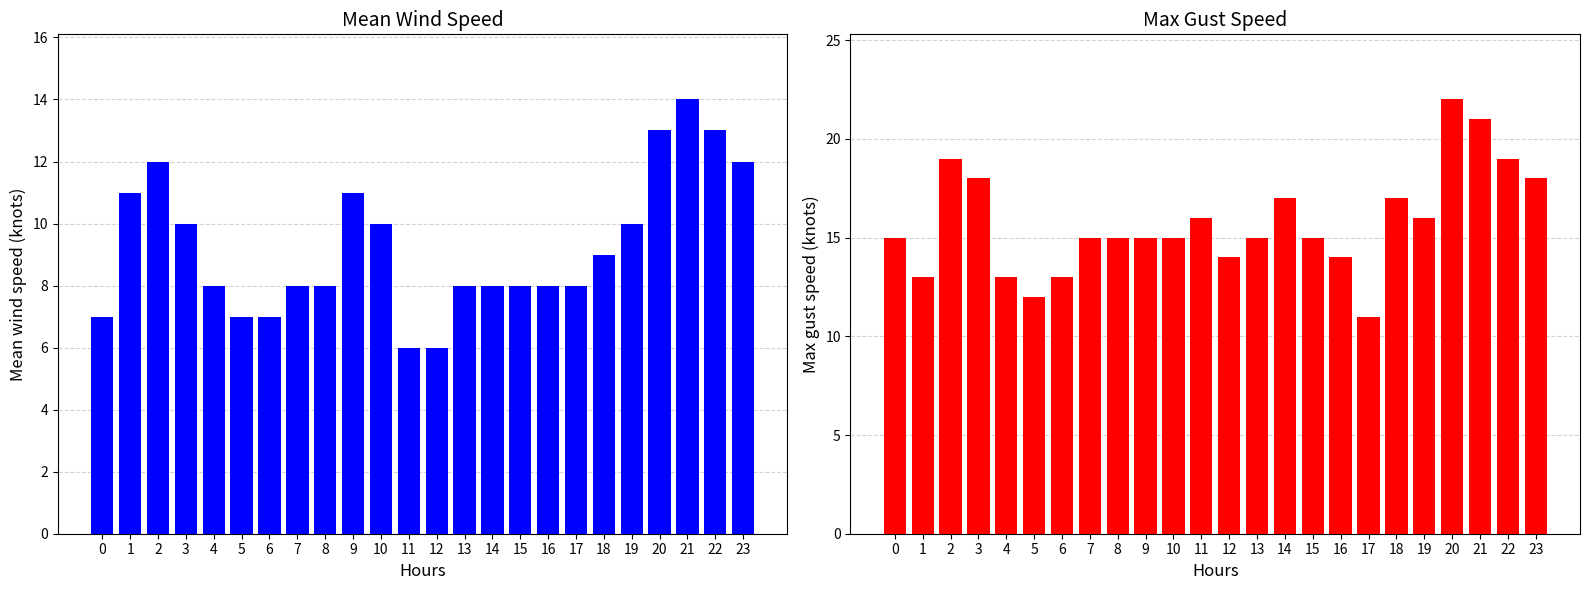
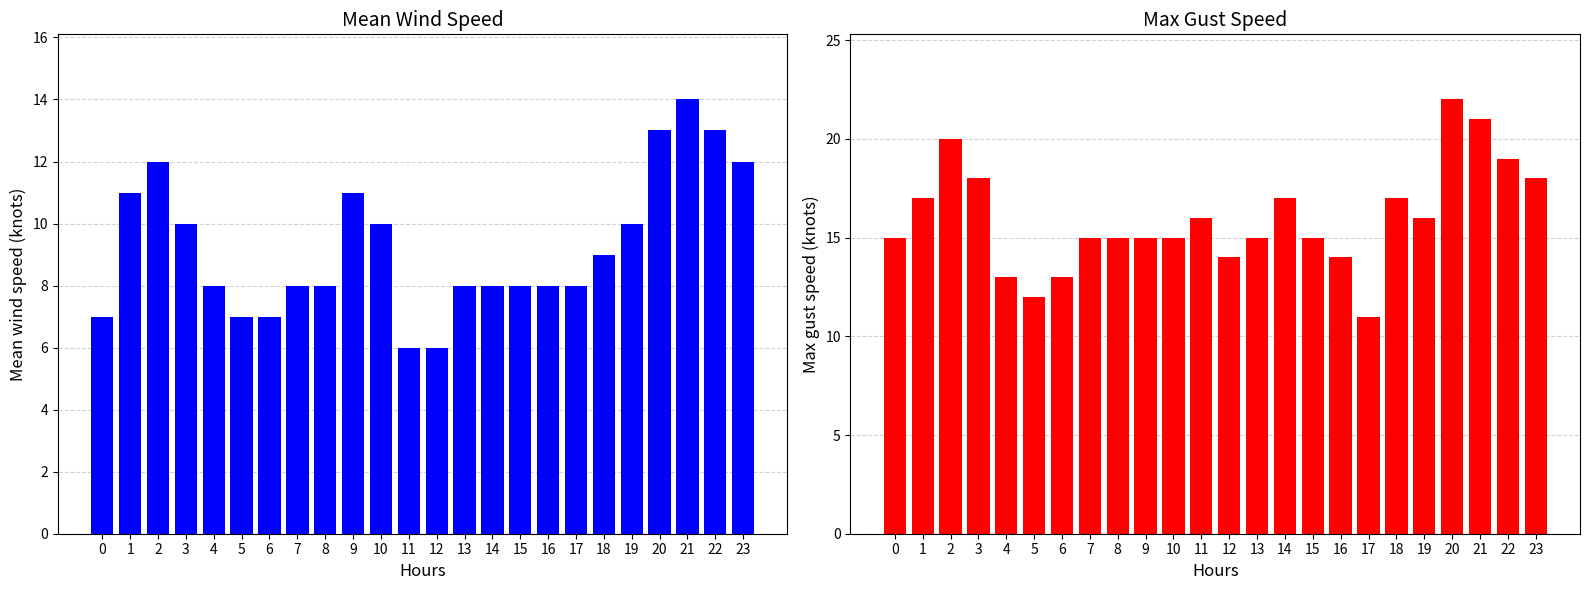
  {
    "Mean Wind Speed": {
      "0": 7.0,
      "1": 11.0,
      "2": 12.0,
      "3": 10.0,
      "4": 8.0,
      "5": 7.0,
      "6": 7.0,
      "7": 8.0,
      "8": 8.0,
      "9": 11.0,
      "10": 10.0,
      "11": 6.0,
      "12": 6.0,
      "13": 8.0,
      "14": 8.0,
      "15": 8.0,
      "16": 8.0,
      "17": 8.0,
      "18": 9.0,
      "19": 10.0,
      "20": 13.0,
      "21": 14.0,
      "22": 13.0,
      "23": 12.0
    },
    "Max Gust Speed": {
      "0": 15,
-     "1": 13,
-     "2": 19,
+     "1": 17,
+     "2": 20,
      "3": 18,
      "4": 13,
      "5": 12,
      "6": 13,
      "7": 15,
      "8": 15,
      "9": 15,
      "10": 15,
      "11": 16,
      "12": 14,
      "13": 15,
      "14": 17,
      "15": 15,
      "16": 14,
      "17": 11,
      "18": 17,
      "19": 16,
      "20": 22,
      "21": 21,
      "22": 19,
      "23": 18
    }
  }
